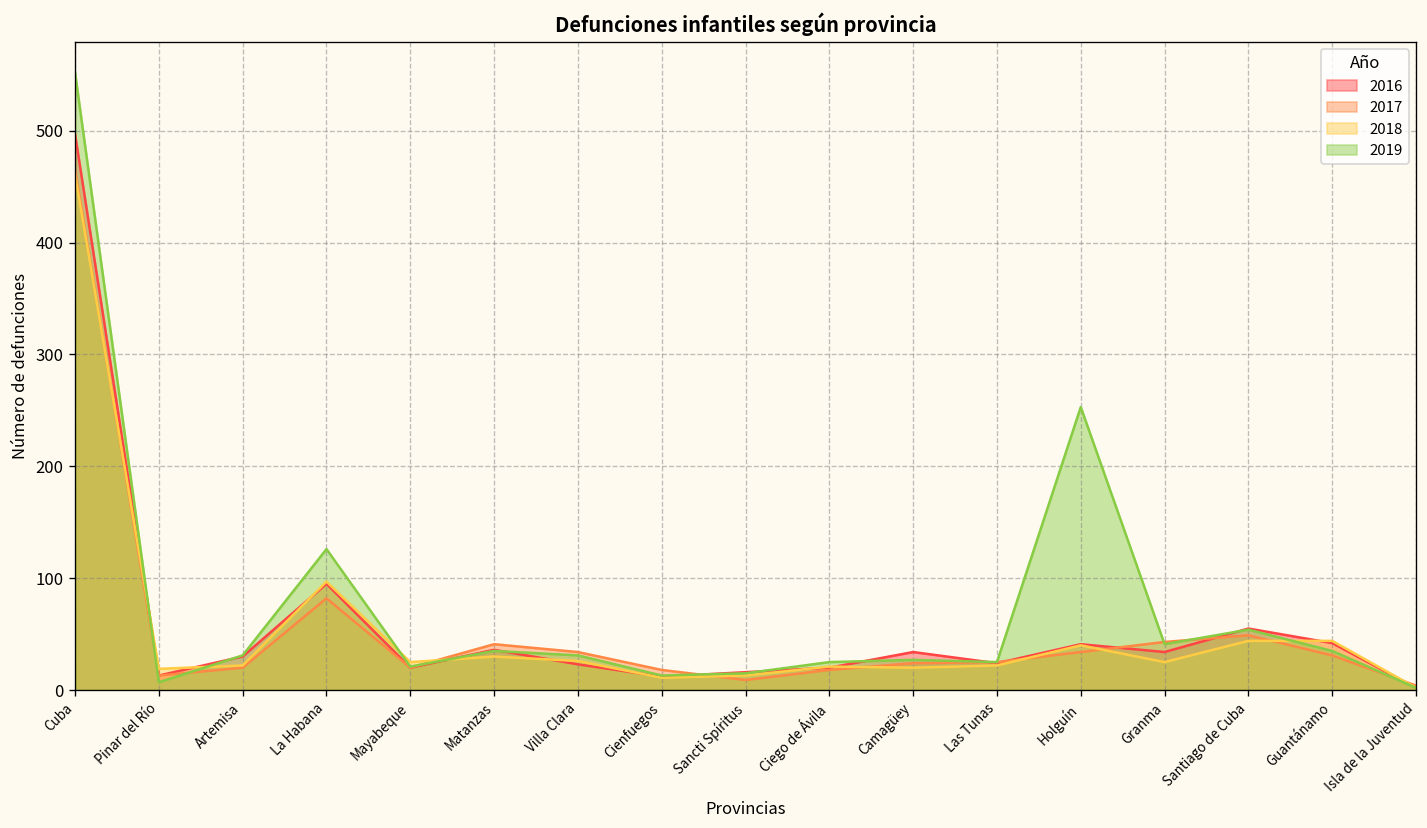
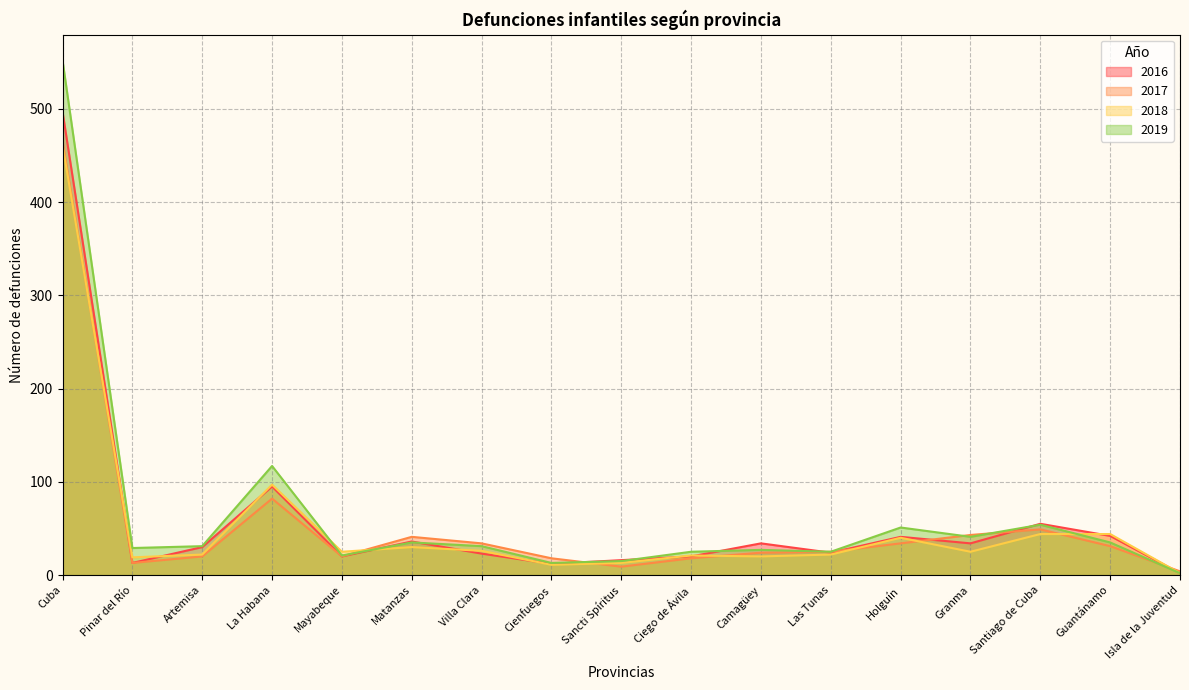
  {
    "2019": {
      "Cuba": 550,
-     "Pinar del Río": 10,
-     "La Habana": 130,
+     "Pinar del Río": 30,
+     "La Habana": 120,
      "Villa Clara": 30,
      "Ciego de Ávila": 30,
      "Camagüey": 30,
-     "Holguín": 250,
+     "Holguín": 50,
      "Guantánamo": 40
    }
  }
